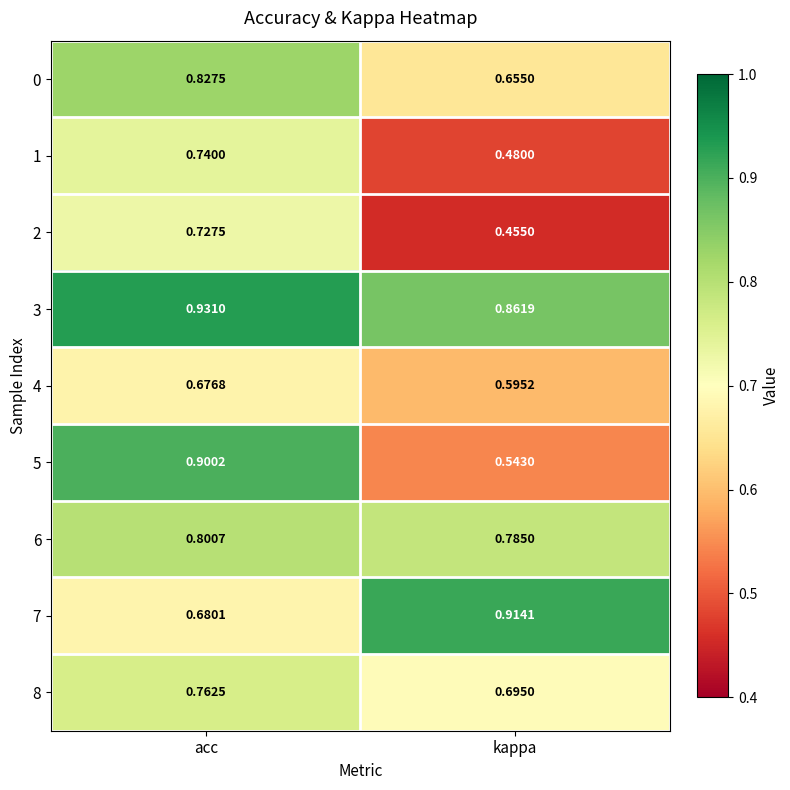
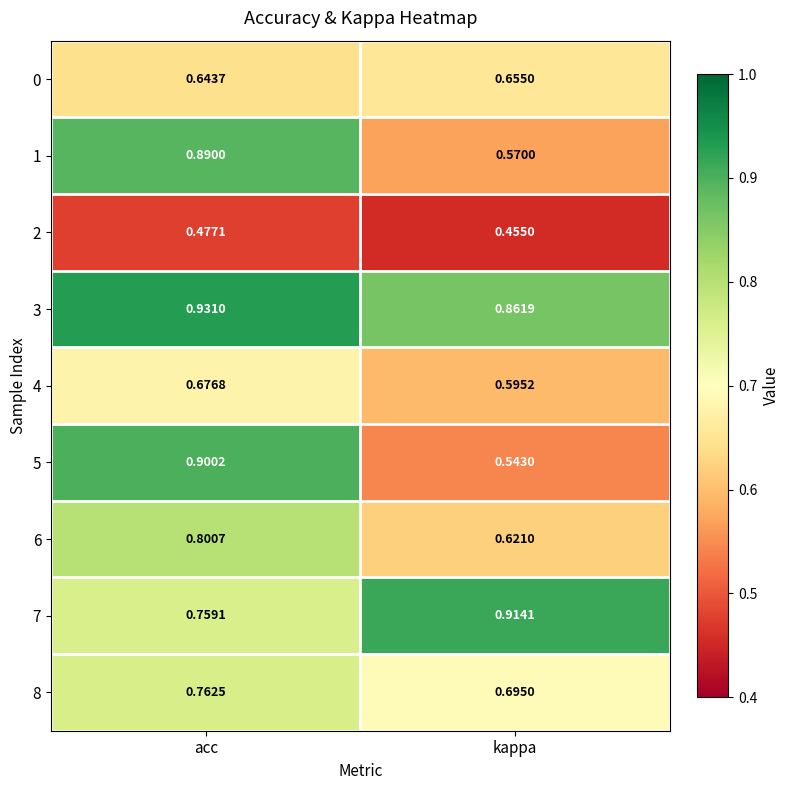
  {
    "0": {
-     "acc": 0.8275,
+     "acc": 0.6437,
      "kappa": 0.6550
    },
    "1": {
-     "acc": 0.7400,
-     "kappa": 0.4800
+     "acc": 0.8900,
+     "kappa": 0.5700
    },
    "2": {
-     "acc": 0.7275,
+     "acc": 0.4771,
      "kappa": 0.4550
    },
    "3": {
      "acc": 0.9310,
      "kappa": 0.8619
    },
    "4": {
      "acc": 0.6768,
      "kappa": 0.5952
    },
    "5": {
      "acc": 0.9002,
      "kappa": 0.5430
    },
    "6": {
      "acc": 0.8007,
-     "kappa": 0.7850
+     "kappa": 0.6210
    },
    "7": {
-     "acc": 0.6801,
+     "acc": 0.7591,
      "kappa": 0.9141
    },
    "8": {
      "acc": 0.7625,
      "kappa": 0.6950
    }
  }
